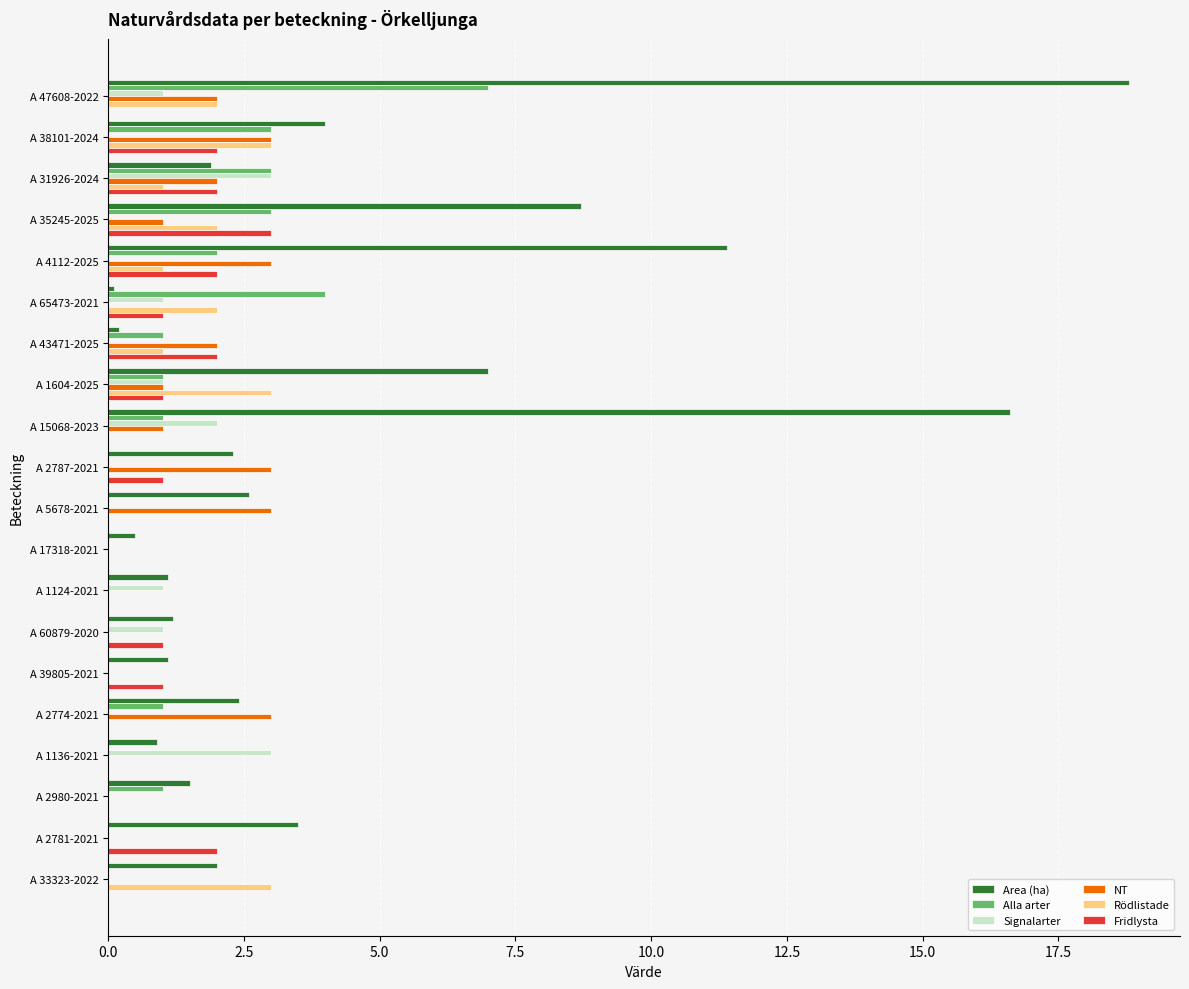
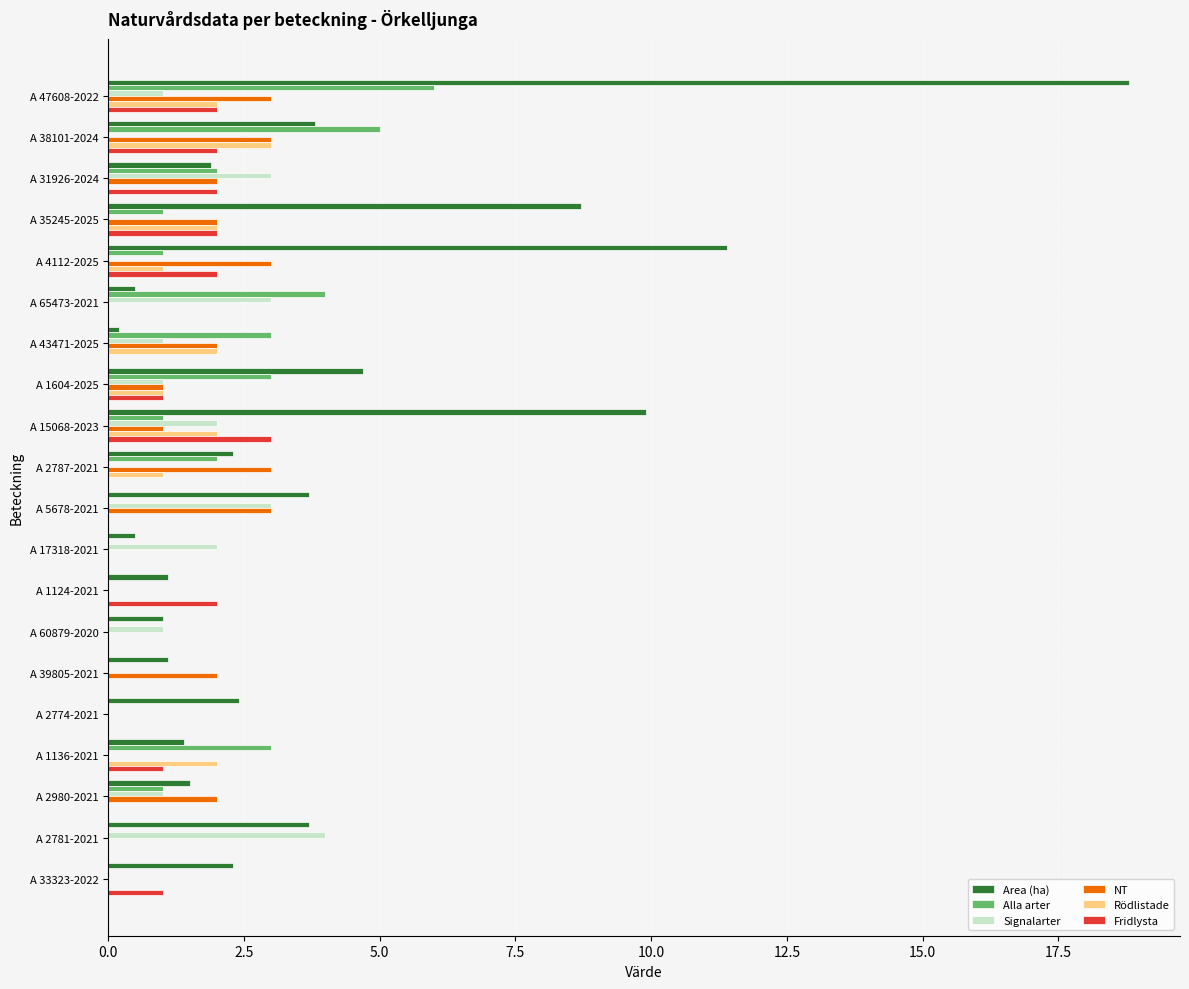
  {
    "Area (ha)": {
      "A 47608-2022": 18.8,
-     "A 38101-2024": 4.0,
+     "A 38101-2024": 3.8,
      "A 31926-2024": 1.9,
      "A 35245-2025": 8.7,
      "A 4112-2025": 11.4,
-     "A 65473-2021": 0.1,
+     "A 65473-2021": 0.5,
      "A 43471-2025": 0.2,
-     "A 1604-2025": 7.0,
-     "A 15068-2023": 16.6,
+     "A 1604-2025": 4.7,
+     "A 15068-2023": 9.9,
      "A 2787-2021": 2.3,
-     "A 5678-2021": 2.6,
+     "A 5678-2021": 3.7,
      "A 17318-2021": 0.5,
      "A 1124-2021": 1.1,
-     "A 60879-2020": 1.2,
+     "A 60879-2020": 1.0,
      "A 39805-2021": 1.1,
      "A 2774-2021": 2.4,
-     "A 1136-2021": 0.9,
+     "A 1136-2021": 1.4,
      "A 2980-2021": 1.5,
-     "A 2781-2021": 3.5,
-     "A 33323-2022": 2.0
+     "A 2781-2021": 3.7,
+     "A 33323-2022": 2.3
    },
    "Alla arter": {
-     "A 47608-2022": 7,
-     "A 38101-2024": 3,
-     "A 31926-2024": 3,
-     "A 35245-2025": 3,
-     "A 4112-2025": 2,
+     "A 47608-2022": 6,
+     "A 38101-2024": 5,
+     "A 31926-2024": 2,
+     "A 35245-2025": 1,
+     "A 4112-2025": 1,
      "A 65473-2021": 4,
-     "A 43471-2025": 1,
-     "A 1604-2025": 1,
+     "A 43471-2025": 3,
+     "A 1604-2025": 3,
      "A 15068-2023": 1,
-     "A 2787-2021": 0,
+     "A 2787-2021": 2,
      "A 5678-2021": 0,
      "A 17318-2021": 0,
      "A 1124-2021": 0,
      "A 60879-2020": 0,
      "A 39805-2021": 0,
-     "A 2774-2021": 1,
-     "A 1136-2021": 0,
+     "A 2774-2021": 0,
+     "A 1136-2021": 3,
      "A 2980-2021": 1,
      "A 2781-2021": 0,
      "A 33323-2022": 0
    },
    "Signalarter": {
      "A 47608-2022": 1,
      "A 38101-2024": 0,
      "A 31926-2024": 3,
      "A 35245-2025": 0,
      "A 4112-2025": 0,
-     "A 65473-2021": 1,
-     "A 43471-2025": 0,
+     "A 65473-2021": 3,
+     "A 43471-2025": 1,
      "A 1604-2025": 1,
      "A 15068-2023": 2,
      "A 2787-2021": 0,
-     "A 5678-2021": 0,
-     "A 17318-2021": 0,
-     "A 1124-2021": 1,
+     "A 5678-2021": 3,
+     "A 17318-2021": 2,
+     "A 1124-2021": 0,
      "A 60879-2020": 1,
      "A 39805-2021": 0,
      "A 2774-2021": 0,
-     "A 1136-2021": 3,
-     "A 2980-2021": 0,
-     "A 2781-2021": 0,
+     "A 1136-2021": 0,
+     "A 2980-2021": 1,
+     "A 2781-2021": 4,
      "A 33323-2022": 0
    },
    "NT": {
-     "A 47608-2022": 2,
+     "A 47608-2022": 3,
      "A 38101-2024": 3,
      "A 31926-2024": 2,
-     "A 35245-2025": 1,
+     "A 35245-2025": 2,
      "A 4112-2025": 3,
      "A 65473-2021": 0,
      "A 43471-2025": 2,
      "A 1604-2025": 1,
      "A 15068-2023": 1,
      "A 2787-2021": 3,
      "A 5678-2021": 3,
      "A 17318-2021": 0,
      "A 1124-2021": 0,
      "A 60879-2020": 0,
-     "A 39805-2021": 0,
-     "A 2774-2021": 3,
+     "A 39805-2021": 2,
+     "A 2774-2021": 0,
      "A 1136-2021": 0,
-     "A 2980-2021": 0,
+     "A 2980-2021": 2,
      "A 2781-2021": 0,
      "A 33323-2022": 0
    },
    "Rödlistade": {
      "A 47608-2022": 2,
      "A 38101-2024": 3,
-     "A 31926-2024": 1,
+     "A 31926-2024": 0,
      "A 35245-2025": 2,
      "A 4112-2025": 1,
-     "A 65473-2021": 2,
-     "A 43471-2025": 1,
-     "A 1604-2025": 3,
-     "A 15068-2023": 0,
-     "A 2787-2021": 0,
+     "A 65473-2021": 0,
+     "A 43471-2025": 2,
+     "A 1604-2025": 1,
+     "A 15068-2023": 2,
+     "A 2787-2021": 1,
      "A 5678-2021": 0,
      "A 17318-2021": 0,
      "A 1124-2021": 0,
      "A 60879-2020": 0,
      "A 39805-2021": 0,
      "A 2774-2021": 0,
-     "A 1136-2021": 0,
+     "A 1136-2021": 2,
      "A 2980-2021": 0,
      "A 2781-2021": 0,
-     "A 33323-2022": 3
+     "A 33323-2022": 0
    },
    "Fridlysta": {
-     "A 47608-2022": 0,
+     "A 47608-2022": 2,
      "A 38101-2024": 2,
      "A 31926-2024": 2,
-     "A 35245-2025": 3,
+     "A 35245-2025": 2,
      "A 4112-2025": 2,
-     "A 65473-2021": 1,
-     "A 43471-2025": 2,
+     "A 65473-2021": 0,
+     "A 43471-2025": 0,
      "A 1604-2025": 1,
-     "A 15068-2023": 0,
-     "A 2787-2021": 1,
+     "A 15068-2023": 3,
+     "A 2787-2021": 0,
      "A 5678-2021": 0,
      "A 17318-2021": 0,
-     "A 1124-2021": 0,
-     "A 60879-2020": 1,
-     "A 39805-2021": 1,
+     "A 1124-2021": 2,
+     "A 60879-2020": 0,
+     "A 39805-2021": 0,
      "A 2774-2021": 0,
-     "A 1136-2021": 0,
+     "A 1136-2021": 1,
      "A 2980-2021": 0,
-     "A 2781-2021": 2,
-     "A 33323-2022": 0
+     "A 2781-2021": 0,
+     "A 33323-2022": 1
    }
  }
